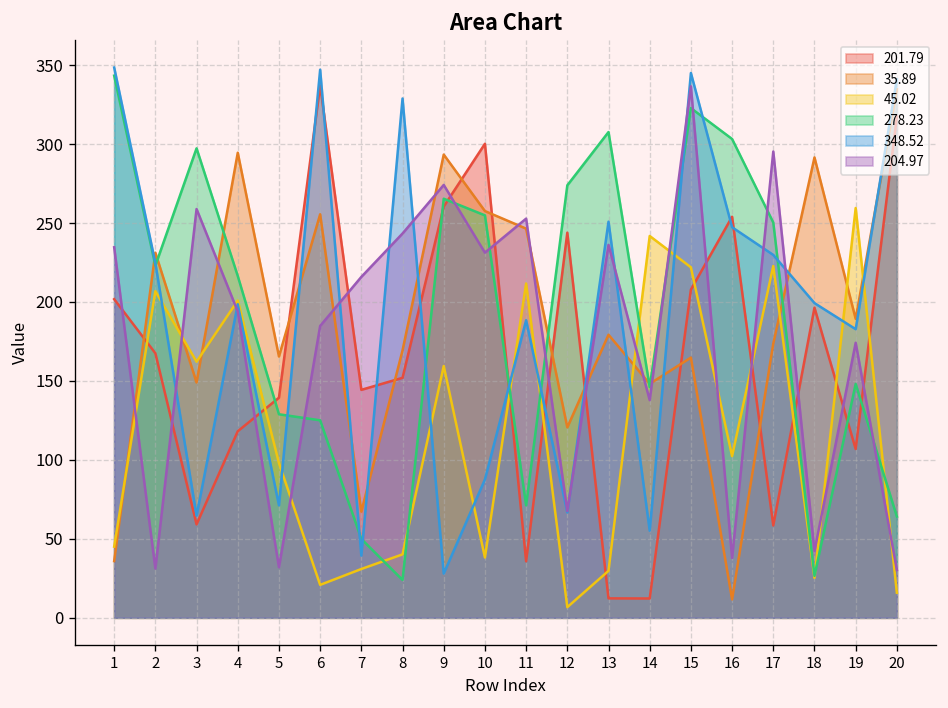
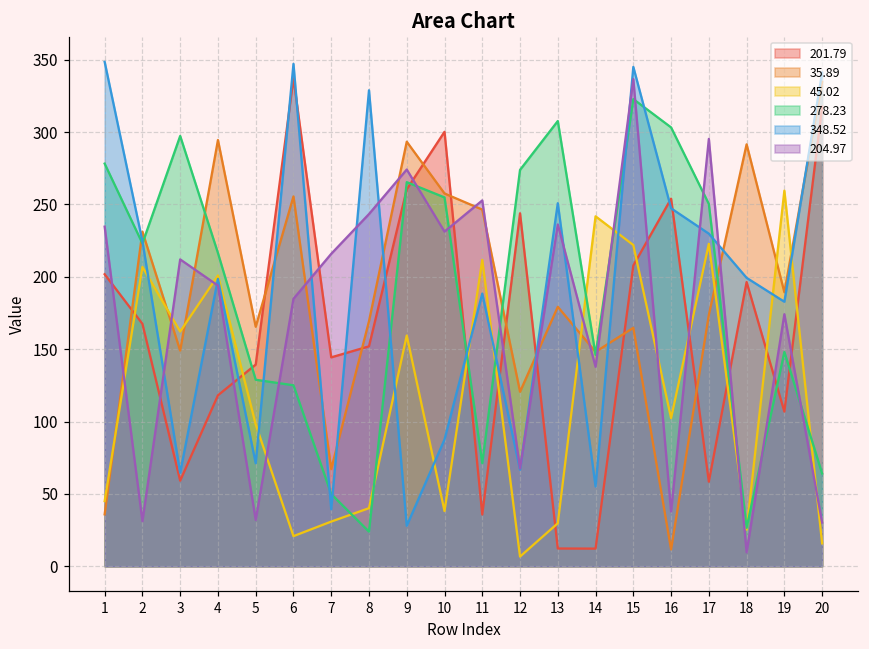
  {
    "278.23": {
-     "1": 343,
+     "1": 278,
      "3": 297,
      "4": 216,
      "5": 129,
      "6": 125,
      "7": 50,
      "8": 24,
      "9": 265,
      "10": 255,
      "11": 71,
      "12": 274,
      "13": 308,
      "14": 146,
      "15": 323,
      "16": 303,
      "17": 250,
      "19": 148,
      "20": 64
    },
    "348.52": {
      "1": 349,
      "3": 65,
      "4": 199,
      "5": 71,
      "6": 347,
      "7": 39,
      "8": 329,
      "9": 28,
      "10": 88,
      "11": 188,
      "13": 251,
      "14": 55,
      "15": 345,
      "16": 247,
      "17": 230,
      "18": 199,
      "19": 183
    },
    "204.97": {
      "1": 235,
      "2": 31,
-     "3": 259,
+     "3": 212,
      "4": 194,
      "5": 32,
      "6": 185,
      "7": 216,
      "8": 243,
      "9": 274,
      "10": 231,
      "11": 253,
      "13": 236,
      "14": 138,
      "15": 337,
      "16": 38,
      "17": 295,
-     "18": 42,
+     "18": 10,
      "19": 174,
      "20": 30
    }
  }
